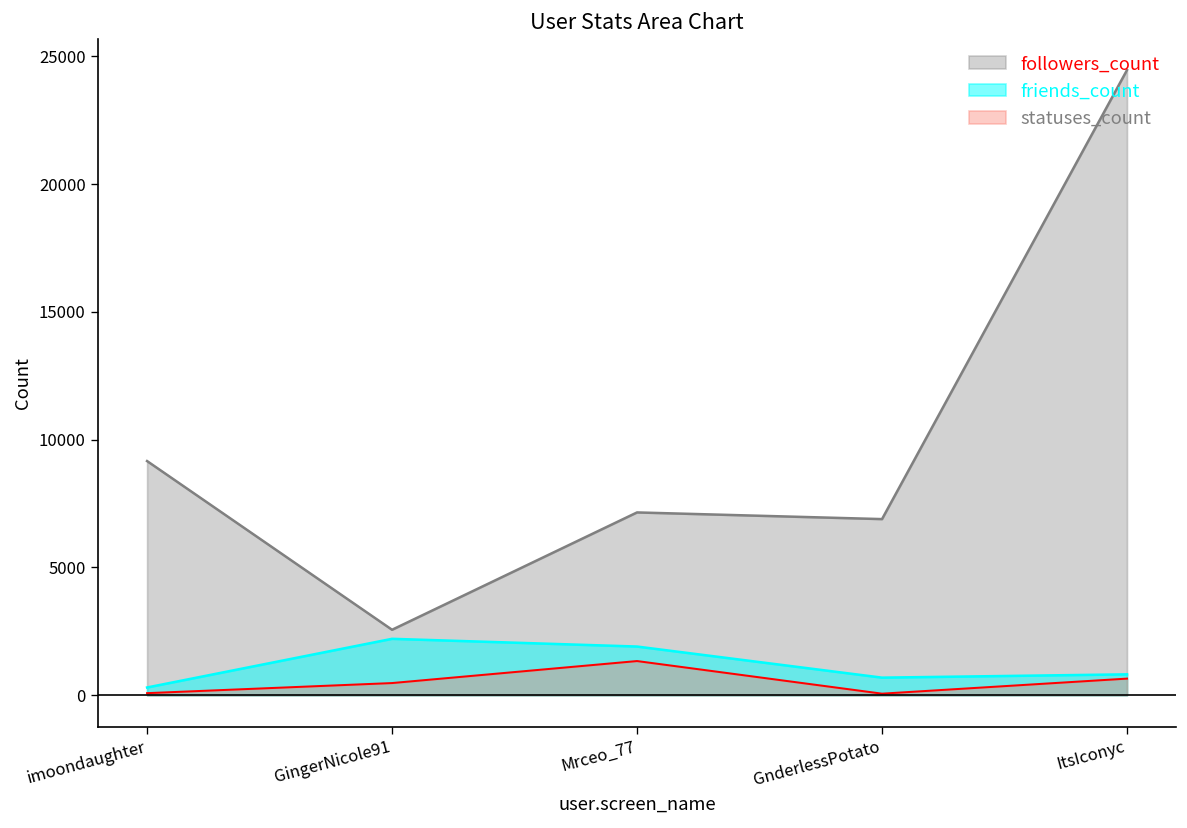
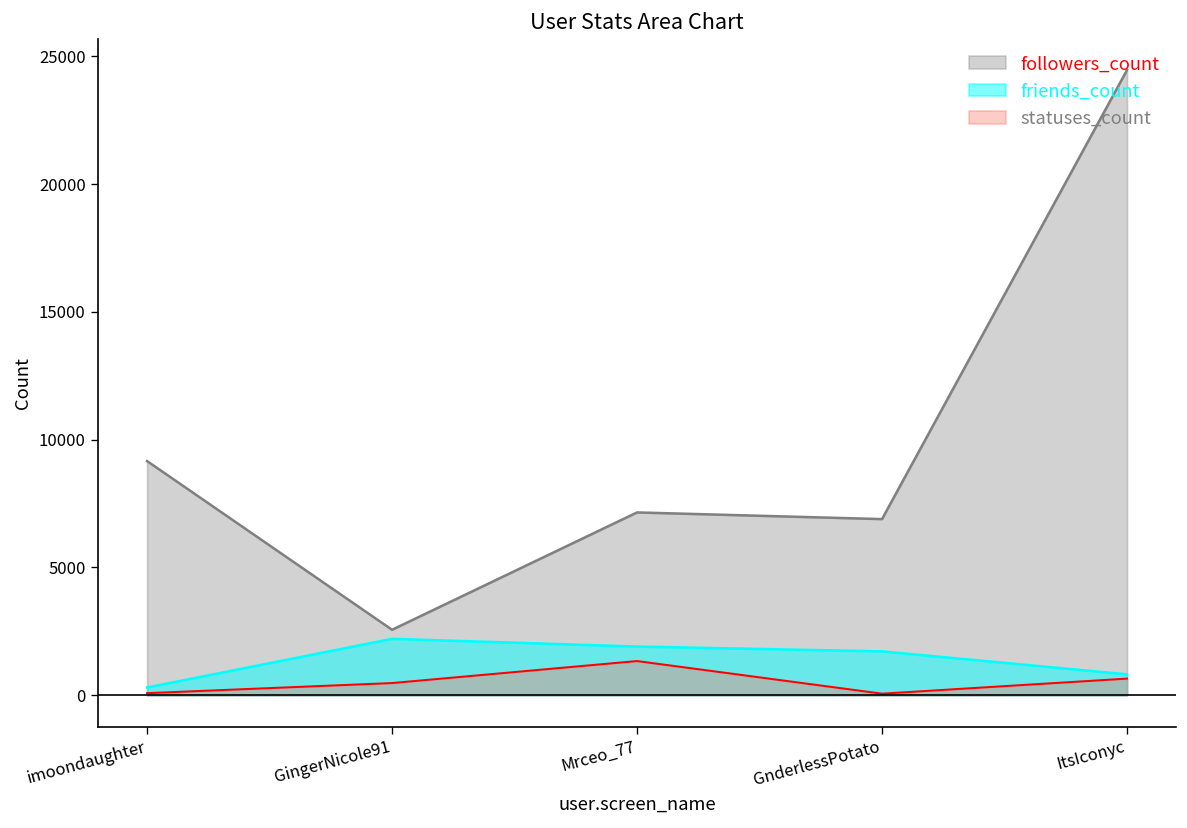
  {
    "friends_count": {
      "imoondaughter": 300,
      "GingerNicole91": 2200,
      "Mrceo_77": 1900,
-     "GnderlessPotato": 700,
+     "GnderlessPotato": 1700,
      "ItsIconyc": 800
    }
  }
